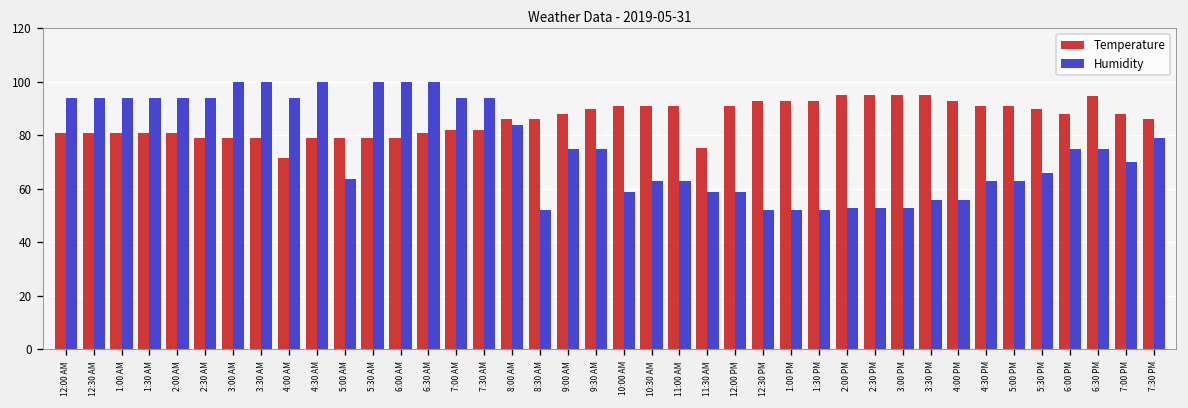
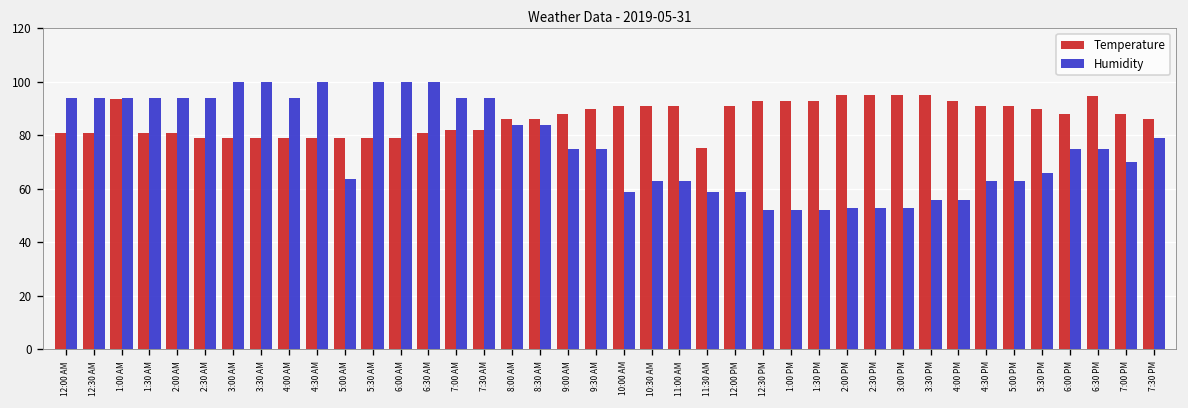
  {
    "Temperature": {
      "12:00 AM": 81,
      "12:30 AM": 81,
-     "1:00 AM": 81,
+     "1:00 AM": 94,
      "1:30 AM": 81,
      "2:00 AM": 81,
      "2:30 AM": 79,
      "3:00 AM": 79,
      "3:30 AM": 79,
-     "4:00 AM": 72,
+     "4:00 AM": 79,
      "4:30 AM": 79,
      "5:00 AM": 79,
      "5:30 AM": 79,
      "6:00 AM": 79,
      "6:30 AM": 81,
      "7:00 AM": 82,
      "7:30 AM": 82,
      "8:00 AM": 86,
      "8:30 AM": 86,
      "9:00 AM": 88,
      "9:30 AM": 90,
      "10:00 AM": 91,
      "10:30 AM": 91,
      "11:00 AM": 91,
      "11:30 AM": 75,
      "12:00 PM": 91,
      "12:30 PM": 93,
      "1:00 PM": 93,
      "1:30 PM": 93,
      "2:00 PM": 95,
      "2:30 PM": 95,
      "3:00 PM": 95,
      "3:30 PM": 95,
      "4:00 PM": 93,
      "4:30 PM": 91,
      "5:00 PM": 91,
      "5:30 PM": 90,
      "6:00 PM": 88,
      "6:30 PM": 95,
      "7:00 PM": 88,
      "7:30 PM": 86
    },
    "Humidity": {
      "12:00 AM": 94,
      "12:30 AM": 94,
      "1:00 AM": 94,
      "1:30 AM": 94,
      "2:00 AM": 94,
      "2:30 AM": 94,
      "3:00 AM": 100,
      "3:30 AM": 100,
      "4:00 AM": 94,
      "4:30 AM": 100,
      "5:00 AM": 64,
      "5:30 AM": 100,
      "6:00 AM": 100,
      "6:30 AM": 100,
      "7:00 AM": 94,
      "7:30 AM": 94,
      "8:00 AM": 84,
-     "8:30 AM": 52,
+     "8:30 AM": 84,
      "9:00 AM": 75,
      "9:30 AM": 75,
      "10:00 AM": 59,
      "10:30 AM": 63,
      "11:00 AM": 63,
      "11:30 AM": 59,
      "12:00 PM": 59,
      "12:30 PM": 52,
      "1:00 PM": 52,
      "1:30 PM": 52,
      "2:00 PM": 53,
      "2:30 PM": 53,
      "3:00 PM": 53,
      "3:30 PM": 56,
      "4:00 PM": 56,
      "4:30 PM": 63,
      "5:00 PM": 63,
      "5:30 PM": 66,
      "6:00 PM": 75,
      "6:30 PM": 75,
      "7:00 PM": 70,
      "7:30 PM": 79
    }
  }
